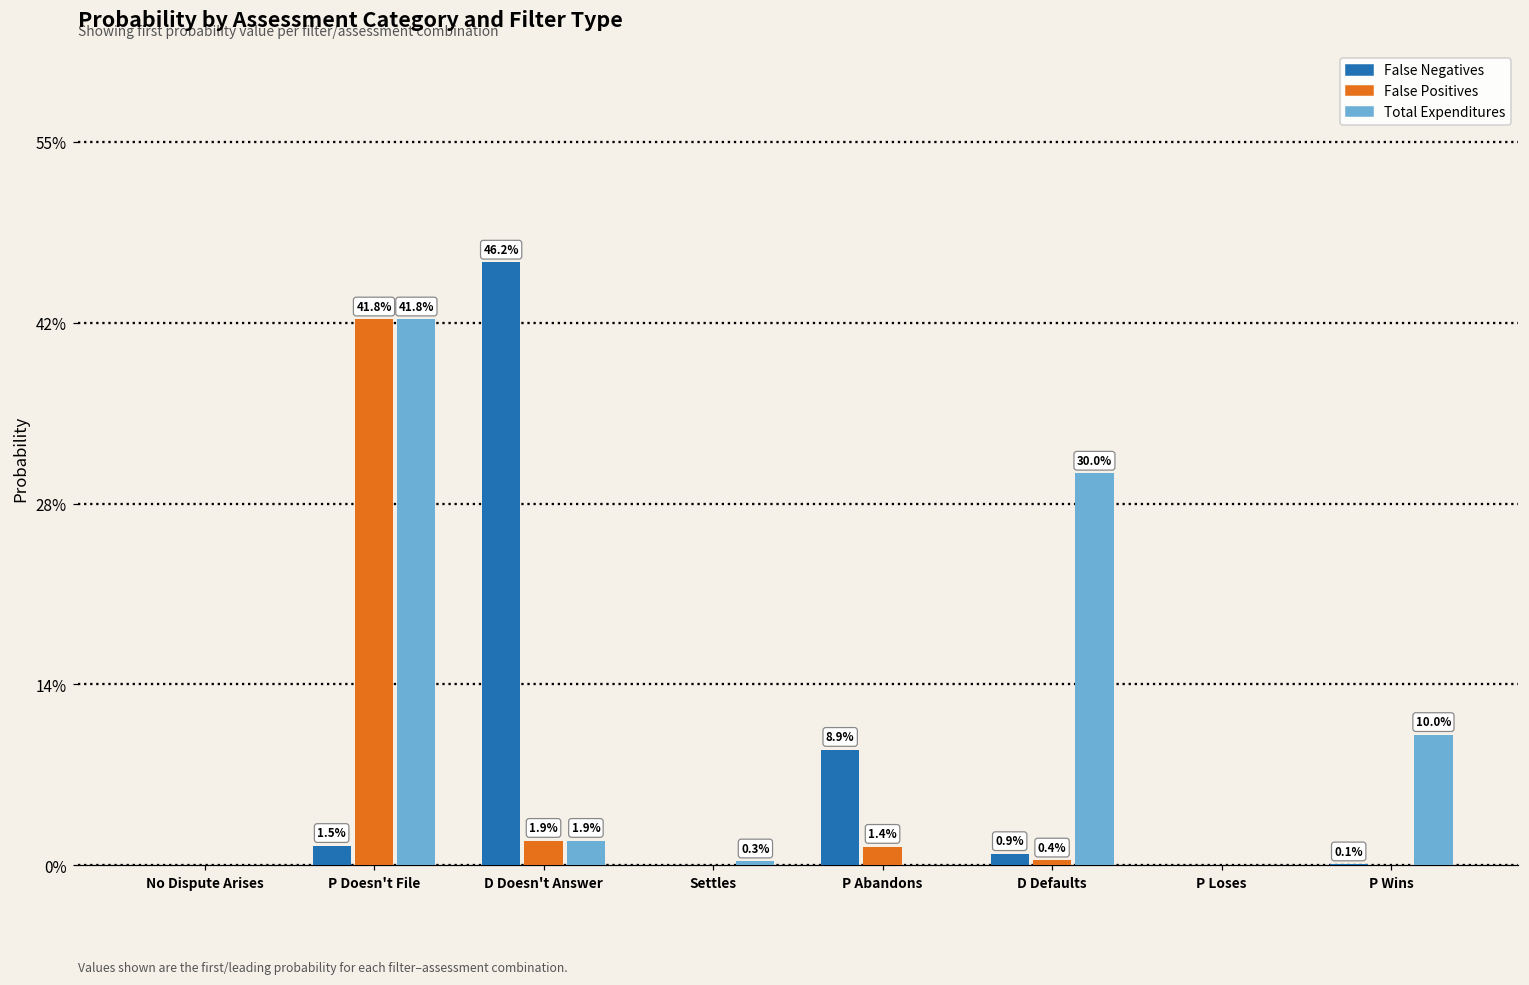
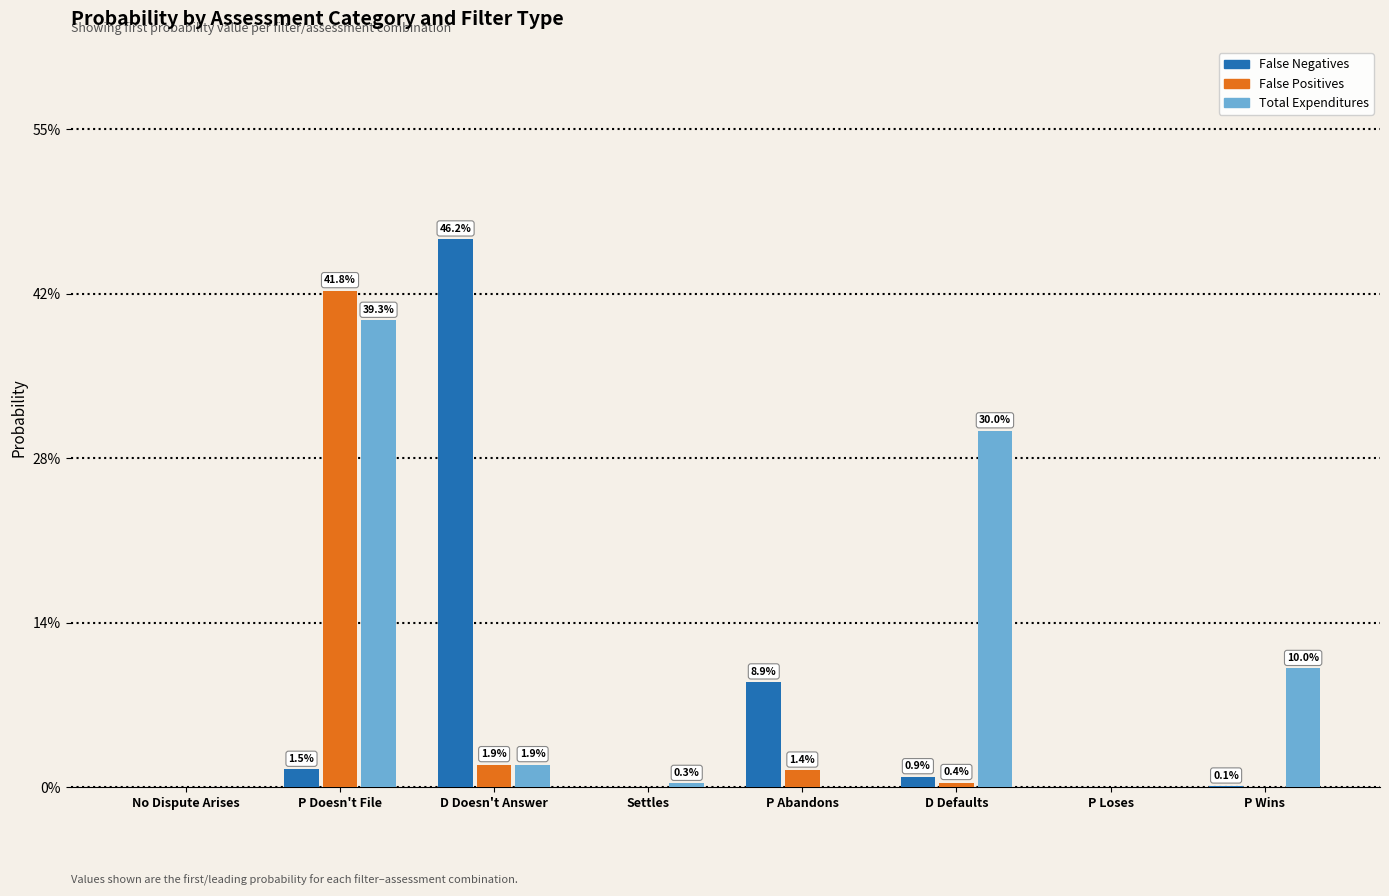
  {
    "False Negatives": {
      "No Dispute Arises": "0.0%"
    },
    "False Positives": {
      "No Dispute Arises": "0.0%"
    },
    "Total Expenditures": {
-     "P Doesn't File": "41.8%"
+     "P Doesn't File": "39.3%"
    }
  }
